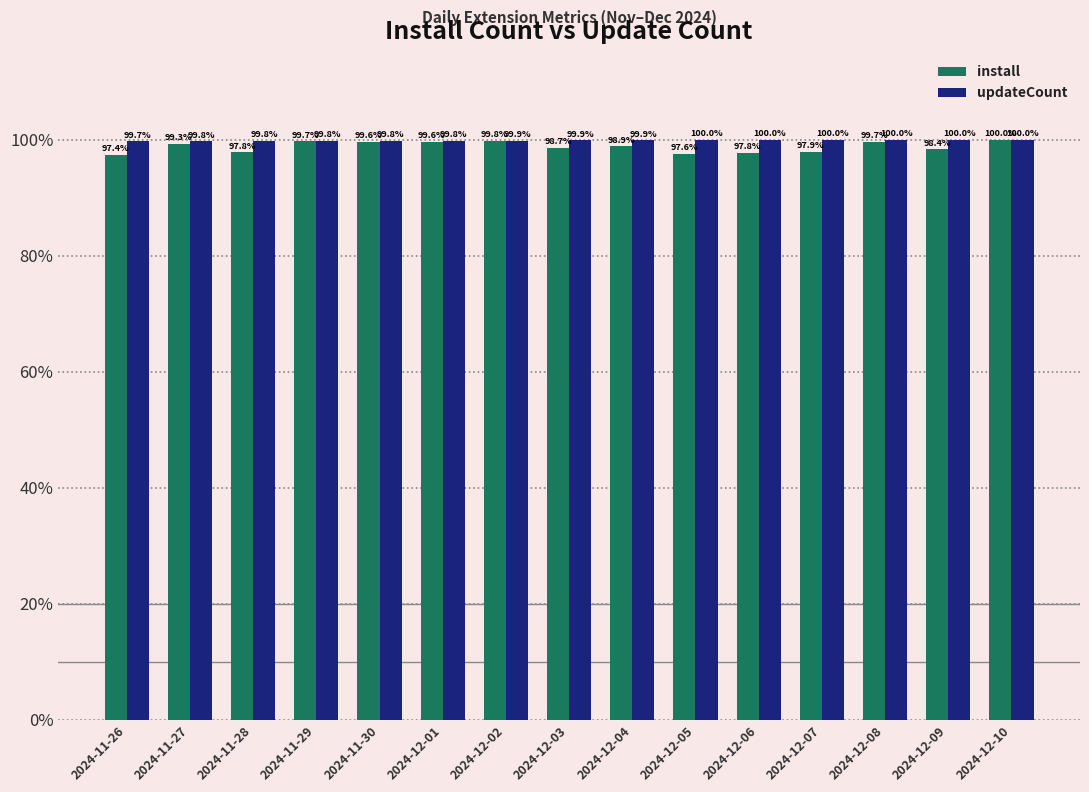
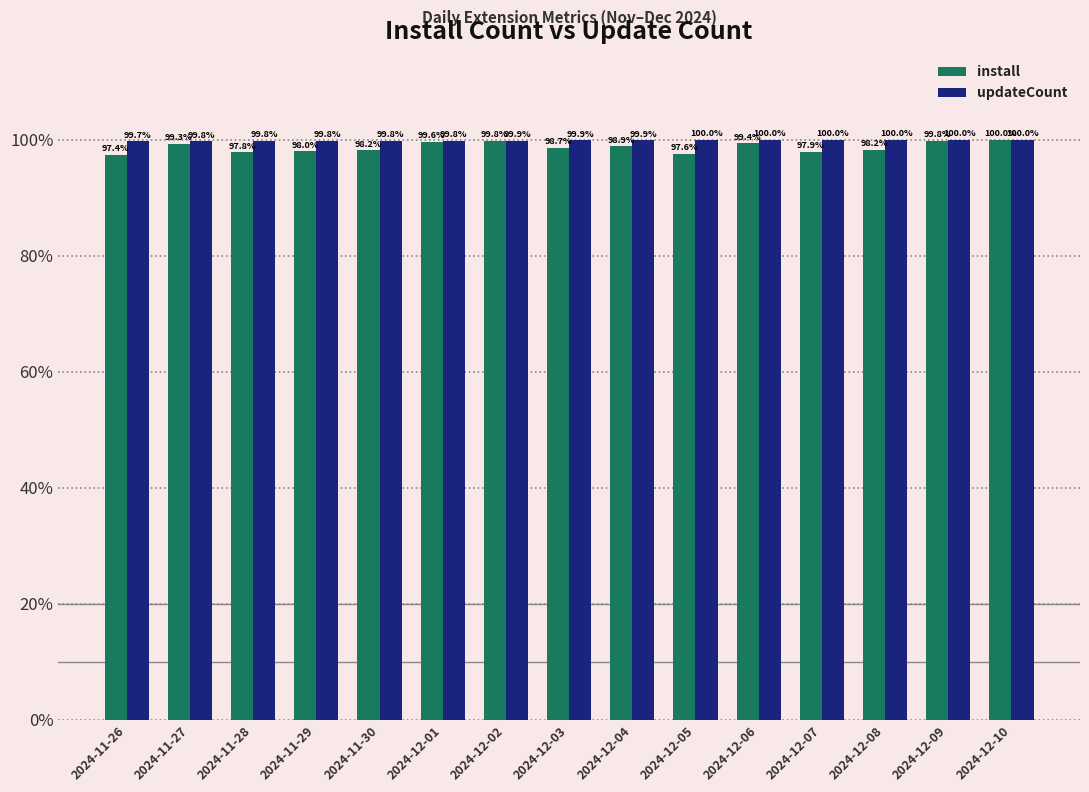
  {
    "install": {
      "2024-11-26": "97.4%",
      "2024-11-27": "99.3%",
      "2024-11-28": "97.8%",
-     "2024-11-29": "99.7%",
-     "2024-11-30": "99.6%",
+     "2024-11-29": "98.0%",
+     "2024-11-30": "98.2%",
      "2024-12-03": "98.7%",
      "2024-12-04": "98.9%",
      "2024-12-05": "97.6%",
-     "2024-12-06": "97.8%",
+     "2024-12-06": "99.4%",
      "2024-12-07": "97.9%",
-     "2024-12-08": "99.7%",
-     "2024-12-09": "98.4%"
+     "2024-12-08": "98.2%",
+     "2024-12-09": "99.8%"
    },
    "updateCount": {
      "2024-11-26": "99.7%",
      "2024-11-27": "99.8%",
      "2024-11-28": "99.8%",
      "2024-11-29": "99.8%",
      "2024-11-30": "99.8%",
      "2024-12-03": "99.9%",
      "2024-12-04": "99.9%",
      "2024-12-05": "100.0%",
      "2024-12-07": "100.0%",
      "2024-12-08": "100.0%"
    }
  }
